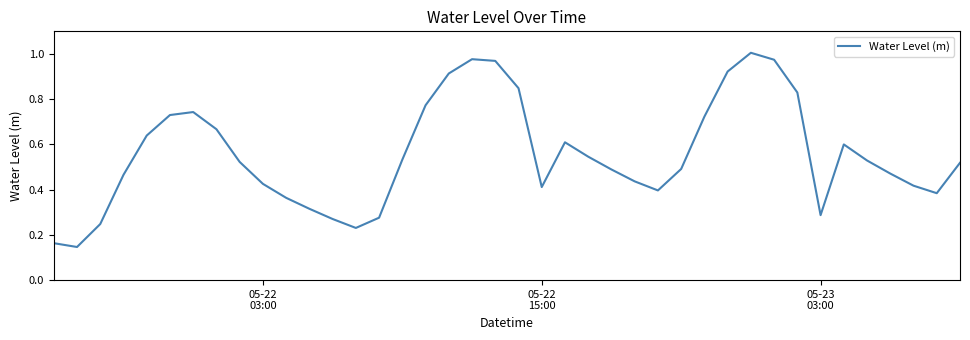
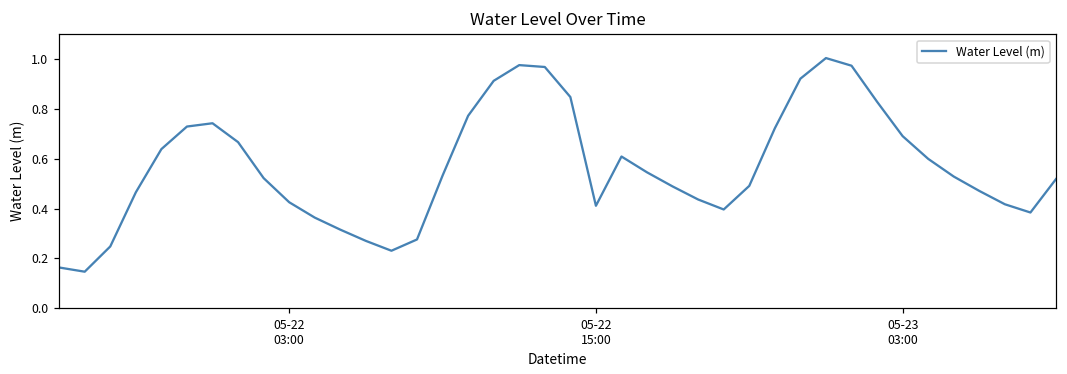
  {
    "05-22 03:00": 0.43,
    "05-22 15:00": 0.41,
-   "05-23 03:00": 0.29
+   "05-23 03:00": 0.69
  }
